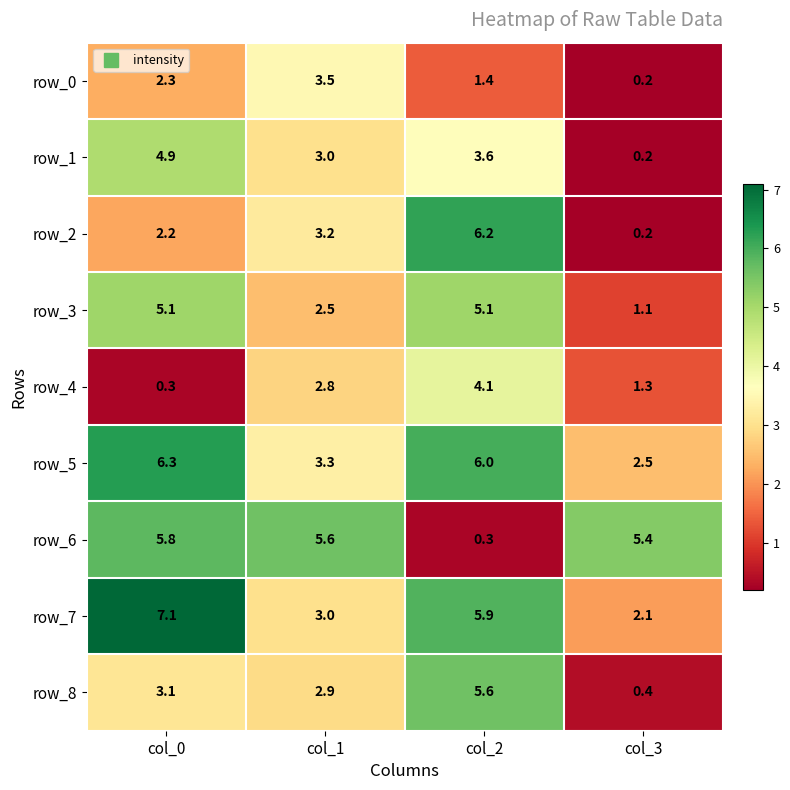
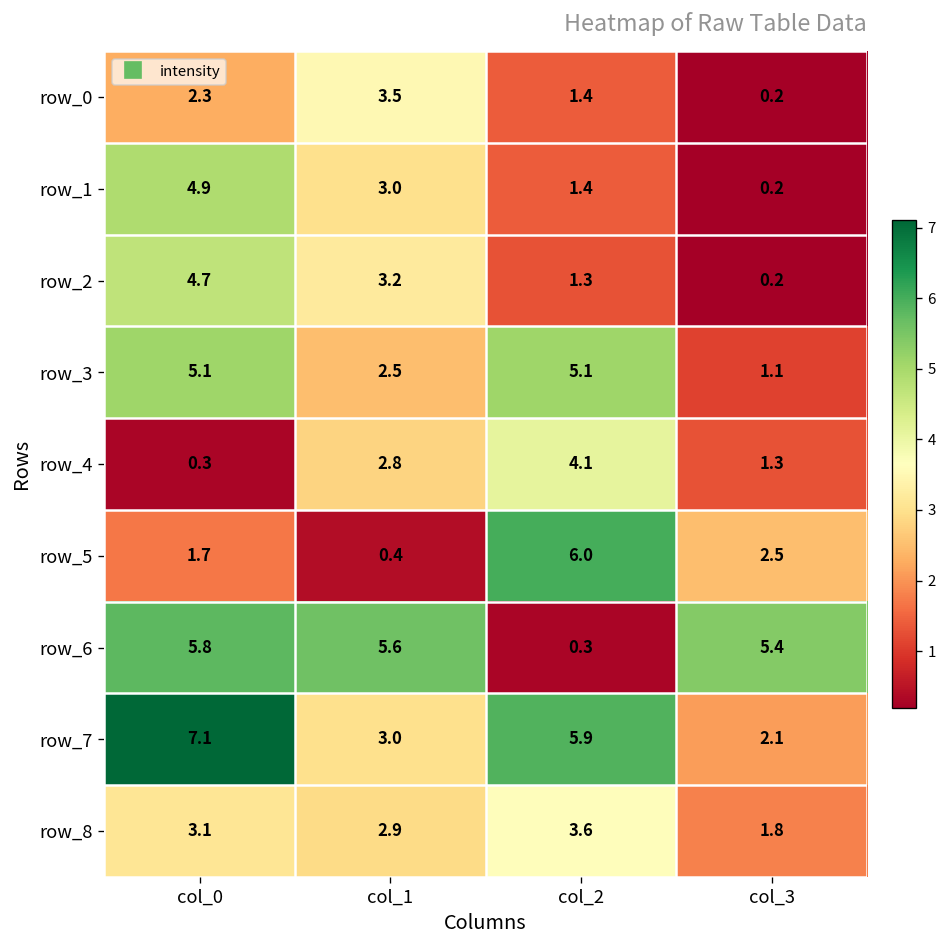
  {
    "row_0": {
      "col_0": 2.3,
      "col_1": 3.5,
      "col_2": 1.4,
      "col_3": 0.2
    },
    "row_1": {
      "col_0": 4.9,
      "col_1": 3.0,
-     "col_2": 3.6,
+     "col_2": 1.4,
      "col_3": 0.2
    },
    "row_2": {
-     "col_0": 2.2,
+     "col_0": 4.7,
      "col_1": 3.2,
-     "col_2": 6.2,
+     "col_2": 1.3,
      "col_3": 0.2
    },
    "row_3": {
      "col_0": 5.1,
      "col_1": 2.5,
      "col_2": 5.1,
      "col_3": 1.1
    },
    "row_4": {
      "col_0": 0.3,
      "col_1": 2.8,
      "col_2": 4.1,
      "col_3": 1.3
    },
    "row_5": {
-     "col_0": 6.3,
-     "col_1": 3.3,
+     "col_0": 1.7,
+     "col_1": 0.4,
      "col_2": 6.0,
      "col_3": 2.5
    },
    "row_6": {
      "col_0": 5.8,
      "col_1": 5.6,
      "col_2": 0.3,
      "col_3": 5.4
    },
    "row_7": {
      "col_0": 7.1,
      "col_1": 3.0,
      "col_2": 5.9,
      "col_3": 2.1
    },
    "row_8": {
      "col_0": 3.1,
      "col_1": 2.9,
-     "col_2": 5.6,
-     "col_3": 0.4
+     "col_2": 3.6,
+     "col_3": 1.8
    }
  }
